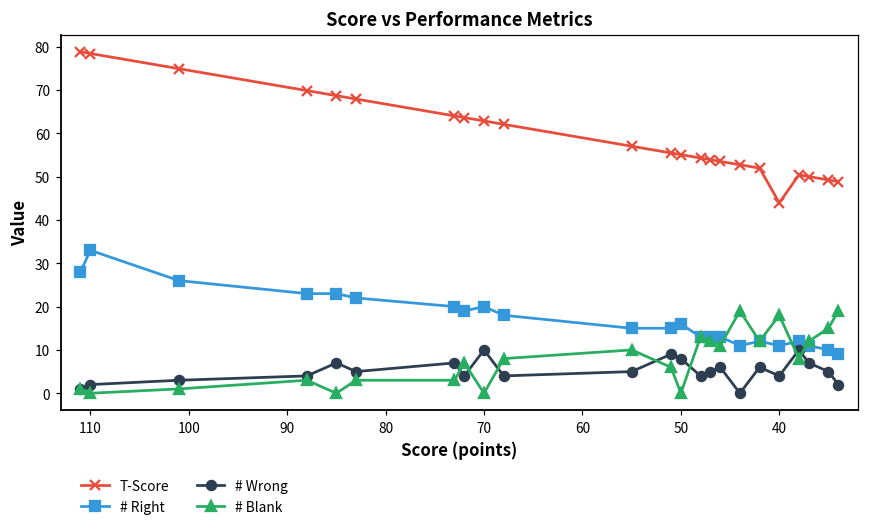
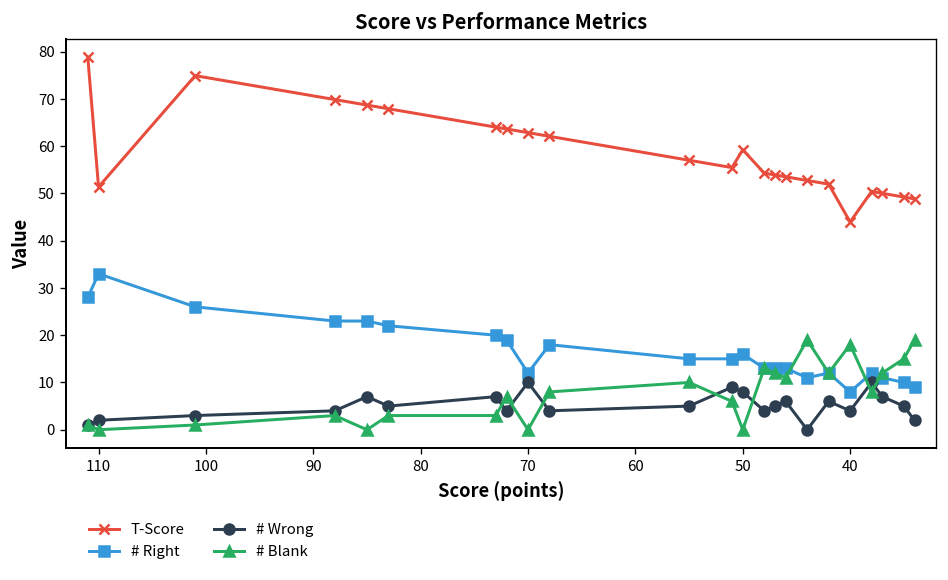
  {
    "T-Score": {
-     "110": 78,
+     "110": 51,
      "70": 63,
-     "50": 55,
+     "50": 59,
      "40": 44
    },
    "# Right": {
      "110": 33,
-     "70": 20,
+     "70": 12,
      "50": 16,
-     "40": 11
+     "40": 8
    },
    "# Wrong": {
      "110": 2,
      "70": 10,
      "50": 8,
      "40": 4
    },
    "# Blank": {
      "110": 0,
      "70": 0,
      "50": 0,
      "40": 18
    }
  }
